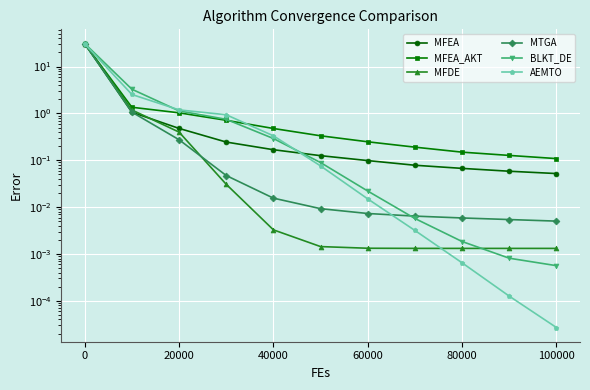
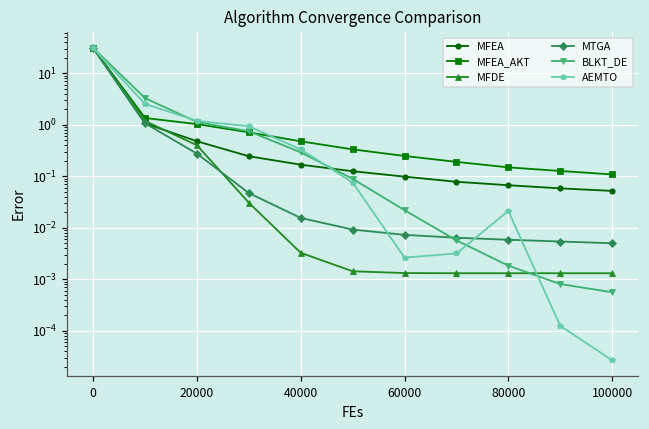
  {
    "AEMTO": {
      "40000": 0.3,
-     "60000": 0.015,
-     "80000": 0.0006,
+     "60000": 0.003,
+     "80000": 0.02,
      "100000": 0.00003
    }
  }
